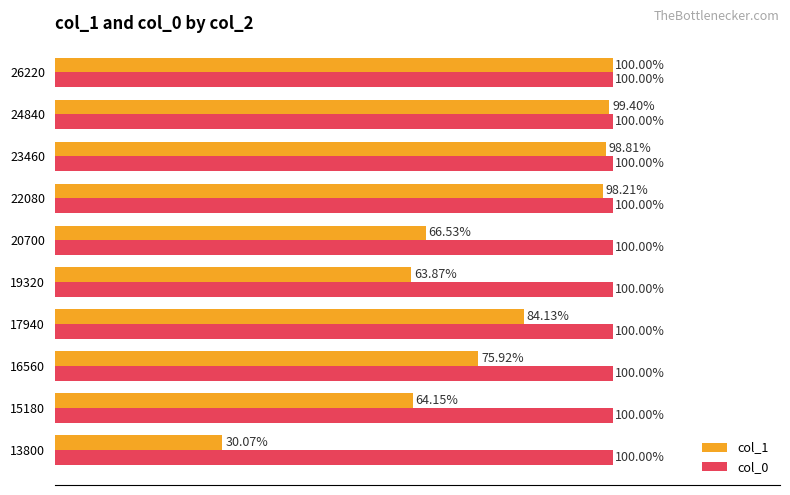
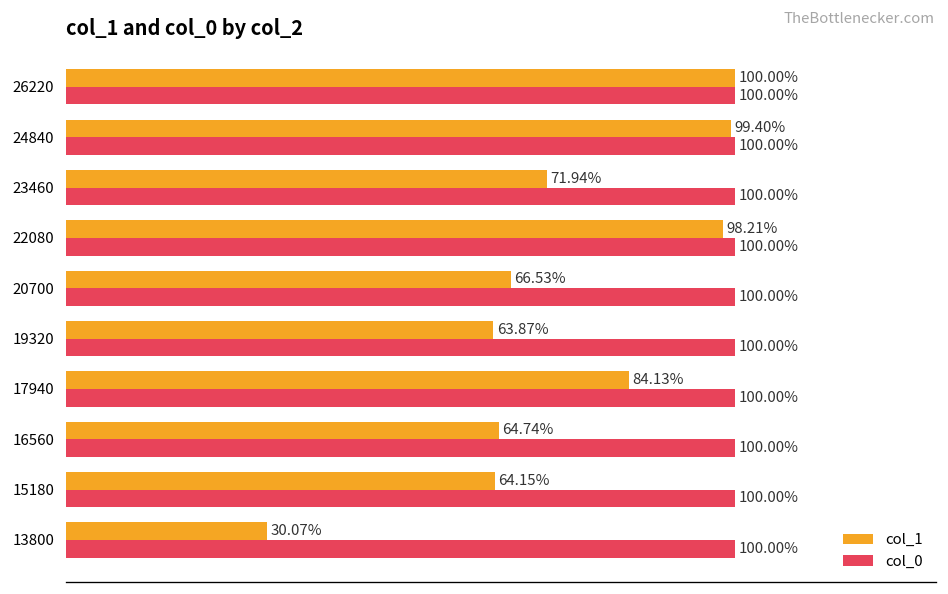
  {
    "col_1": {
      "26220": "100.00%",
      "24840": "99.40%",
-     "23460": "98.81%",
+     "23460": "71.94%",
      "22080": "98.21%",
      "20700": "66.53%",
      "19320": "63.87%",
      "17940": "84.13%",
-     "16560": "75.92%",
+     "16560": "64.74%",
      "15180": "64.15%",
      "13800": "30.07%"
    },
    "col_0": {
      "26220": "100.00%",
      "24840": "100.00%",
      "23460": "100.00%",
      "22080": "100.00%",
      "20700": "100.00%",
      "19320": "100.00%",
      "17940": "100.00%",
      "16560": "100.00%",
      "15180": "100.00%",
      "13800": "100.00%"
    }
  }
